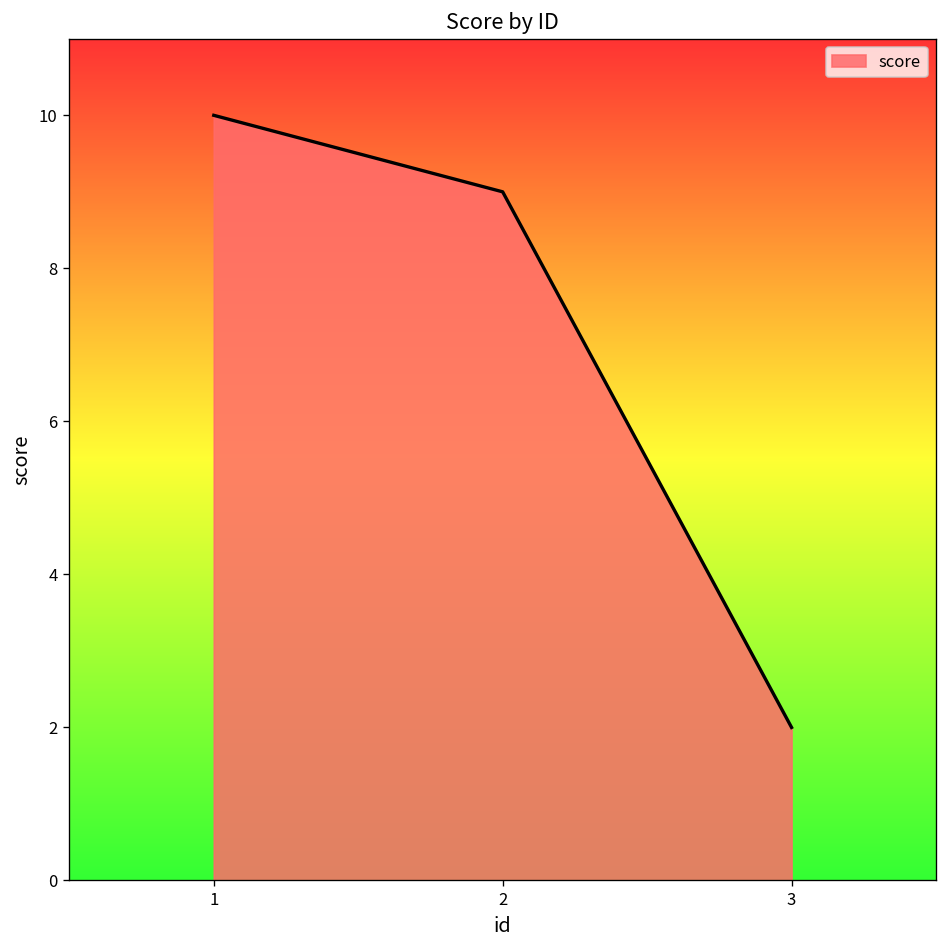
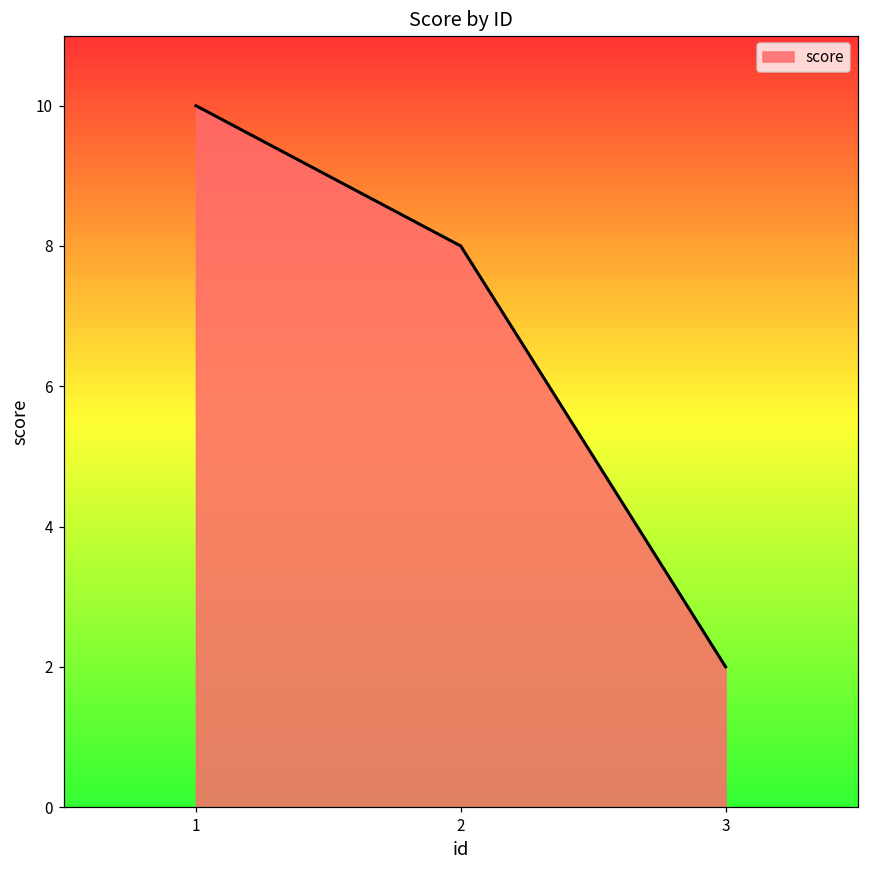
  {
    "1": 10,
-   "2": 9,
+   "2": 8,
    "3": 2
  }
